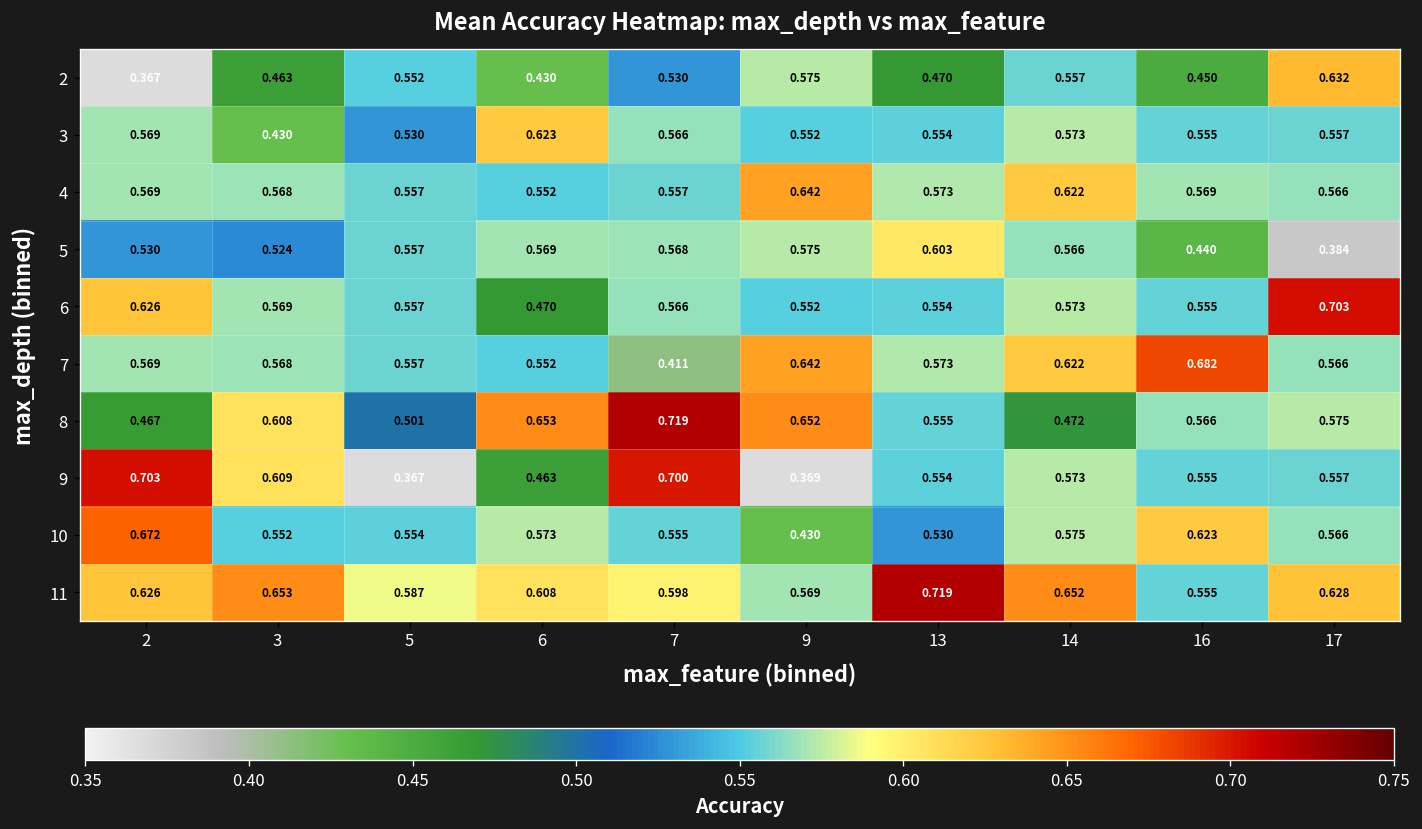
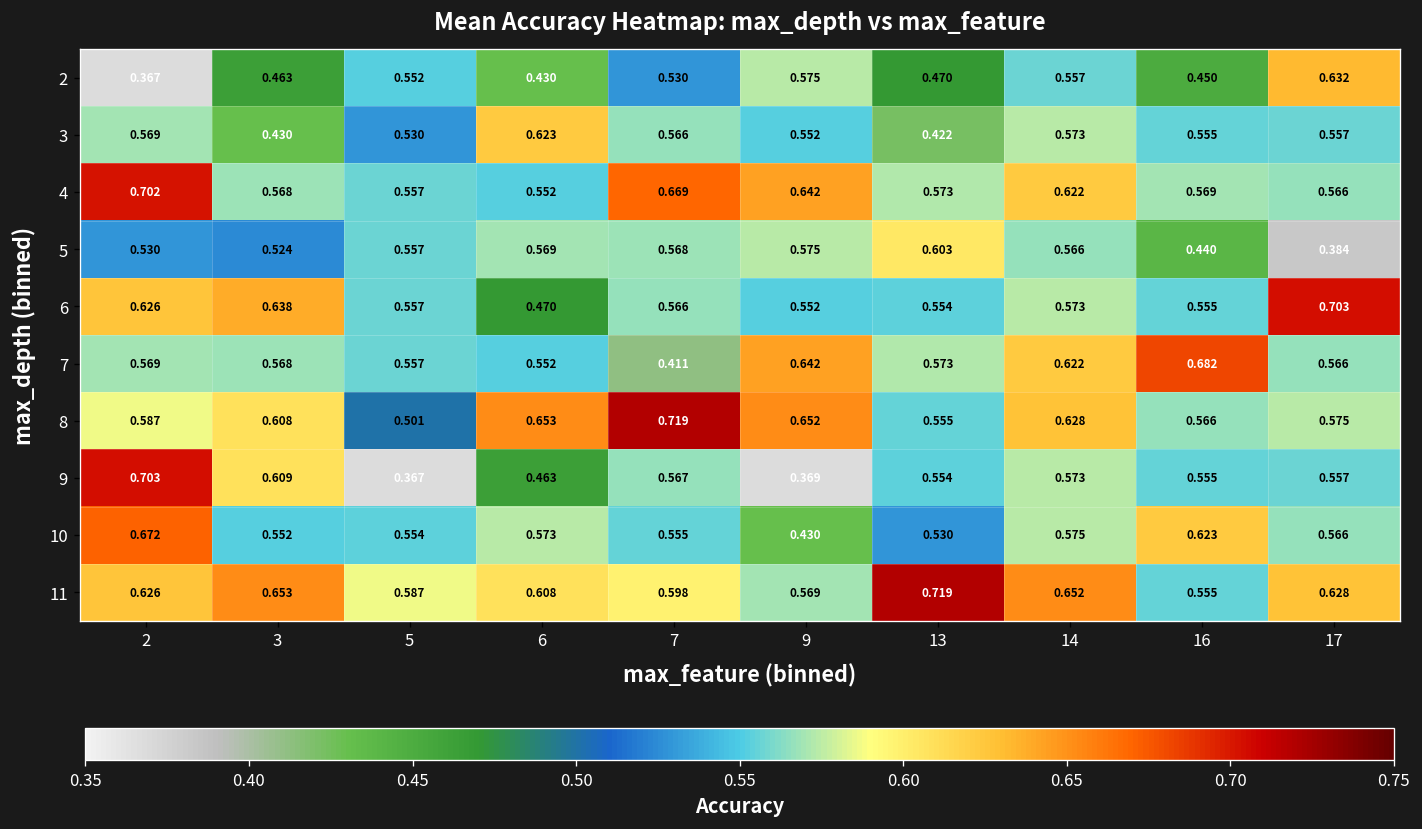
  {
    "2": {
      "3": 0.463,
      "5": 0.552,
      "6": 0.430,
      "7": 0.530,
      "9": 0.575,
      "13": 0.470,
      "14": 0.557,
      "16": 0.450,
      "17": 0.632
    },
    "3": {
      "2": 0.569,
      "3": 0.430,
      "5": 0.530,
      "6": 0.623,
      "7": 0.566,
      "9": 0.552,
-     "13": 0.554,
+     "13": 0.422,
      "14": 0.573,
      "16": 0.555,
      "17": 0.557
    },
    "4": {
-     "2": 0.569,
+     "2": 0.702,
      "3": 0.568,
      "5": 0.557,
      "6": 0.552,
-     "7": 0.557,
+     "7": 0.669,
      "9": 0.642,
      "13": 0.573,
      "14": 0.622,
      "16": 0.569,
      "17": 0.566
    },
    "5": {
      "2": 0.530,
      "3": 0.524,
      "5": 0.557,
      "6": 0.569,
      "7": 0.568,
      "9": 0.575,
      "13": 0.603,
      "14": 0.566,
      "16": 0.440,
      "17": 0.384
    },
    "6": {
      "2": 0.626,
-     "3": 0.569,
+     "3": 0.638,
      "5": 0.557,
      "6": 0.470,
      "7": 0.566,
      "9": 0.552,
      "13": 0.554,
      "14": 0.573,
      "16": 0.555,
      "17": 0.703
    },
    "7": {
      "2": 0.569,
      "3": 0.568,
      "5": 0.557,
      "6": 0.552,
      "7": 0.411,
      "9": 0.642,
      "13": 0.573,
      "14": 0.622,
      "16": 0.682,
      "17": 0.566
    },
    "8": {
-     "2": 0.467,
+     "2": 0.587,
      "3": 0.608,
      "5": 0.501,
      "6": 0.653,
      "7": 0.719,
      "9": 0.652,
      "13": 0.555,
-     "14": 0.472,
+     "14": 0.628,
      "16": 0.566,
      "17": 0.575
    },
    "9": {
      "2": 0.703,
      "3": 0.609,
      "6": 0.463,
-     "7": 0.700,
+     "7": 0.567,
      "13": 0.554,
      "14": 0.573,
      "16": 0.555,
      "17": 0.557
    },
    "10": {
      "2": 0.672,
      "3": 0.552,
      "5": 0.554,
      "6": 0.573,
      "7": 0.555,
      "9": 0.430,
      "13": 0.530,
      "14": 0.575,
      "16": 0.623,
      "17": 0.566
    },
    "11": {
      "2": 0.626,
      "3": 0.653,
      "5": 0.587,
      "6": 0.608,
      "7": 0.598,
      "9": 0.569,
      "13": 0.719,
      "14": 0.652,
      "16": 0.555,
      "17": 0.628
    }
  }
